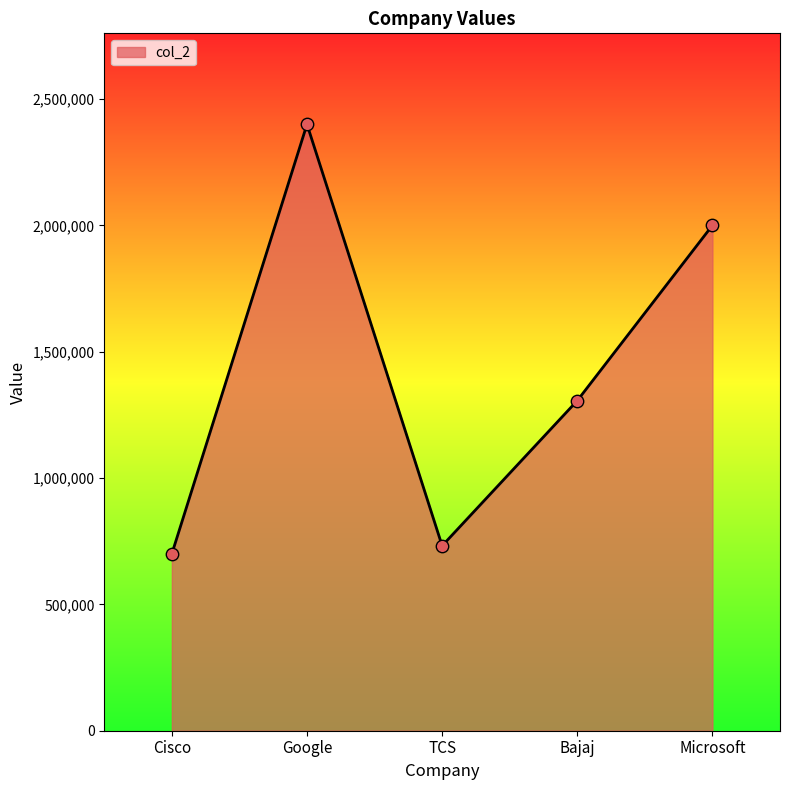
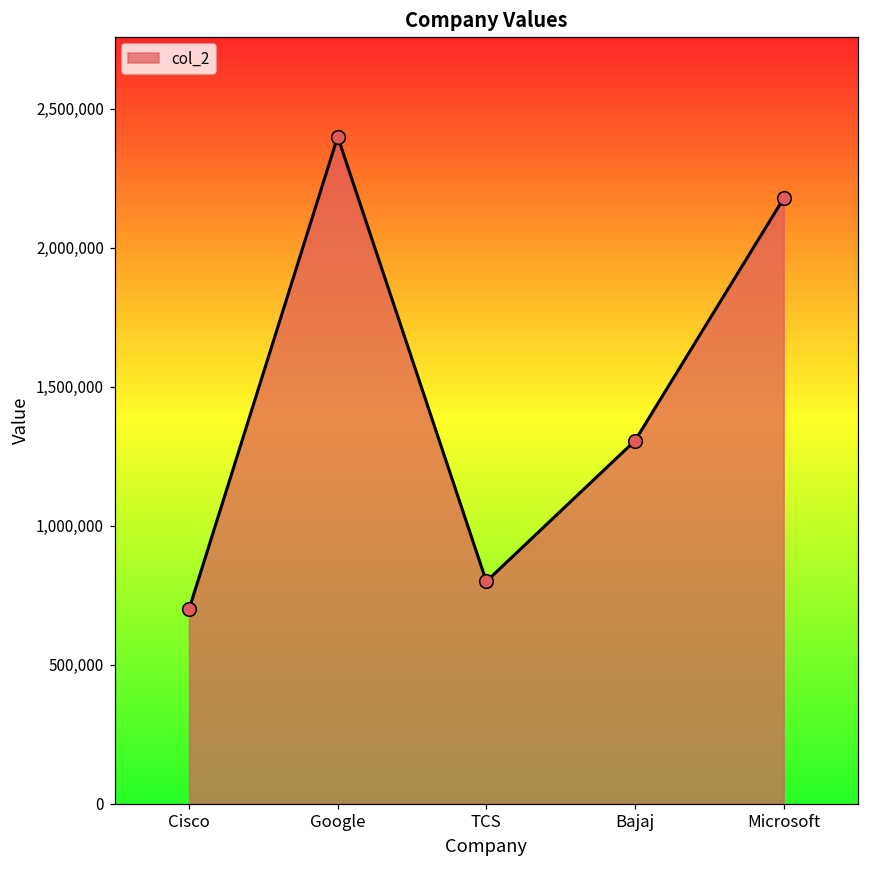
  {
    "Cisco": "700,000",
    "Google": "2,400,000",
-   "TCS": "730,000",
+   "TCS": "800,000",
    "Bajaj": "1,310,000",
-   "Microsoft": "2,000,000"
+   "Microsoft": "2,180,000"
  }
